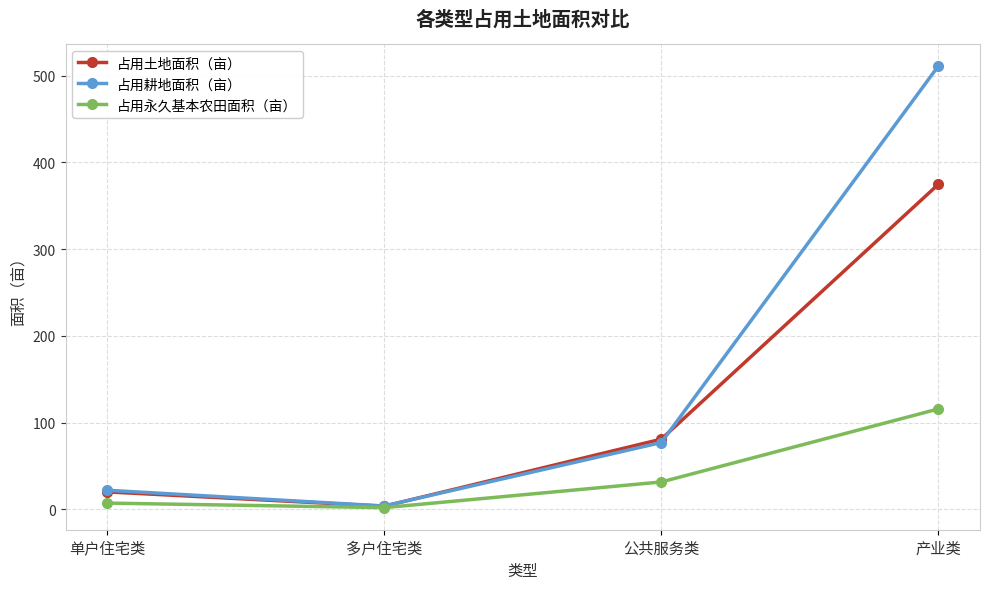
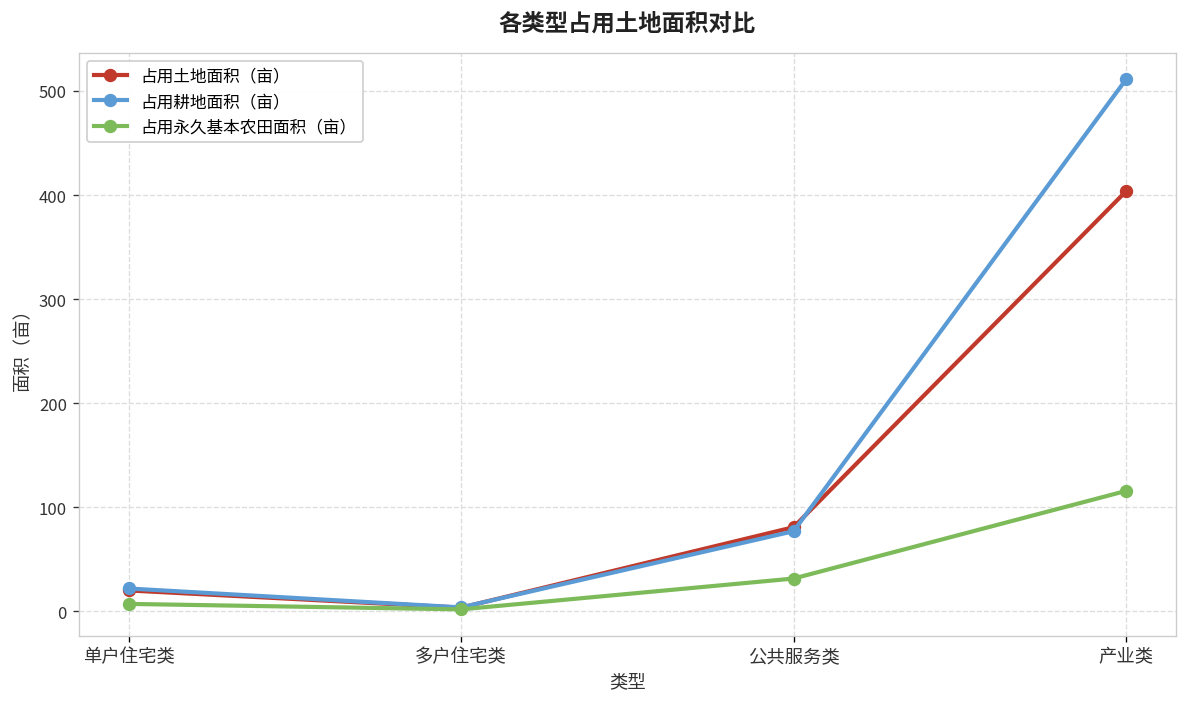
  {
    "占用土地面积（亩）": {
      "公共服务类": 80,
-     "产业类": 370
+     "产业类": 400
    },
    "占用耕地面积（亩）": {
      "公共服务类": 80,
      "产业类": 510
    },
    "占用永久基本农田面积（亩）": {
      "单户住宅类": 10,
      "公共服务类": 30,
      "产业类": 120
    }
  }
